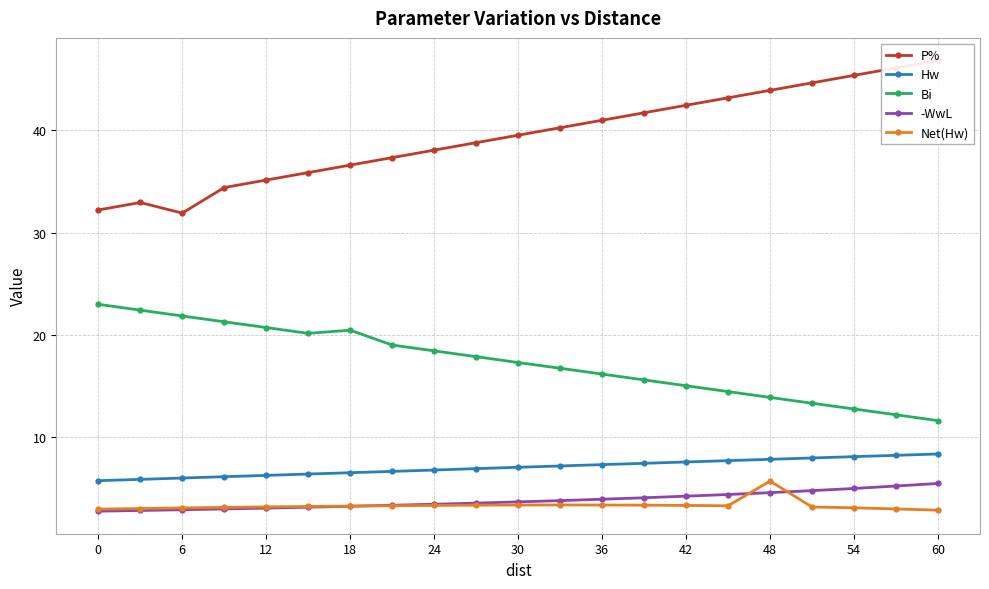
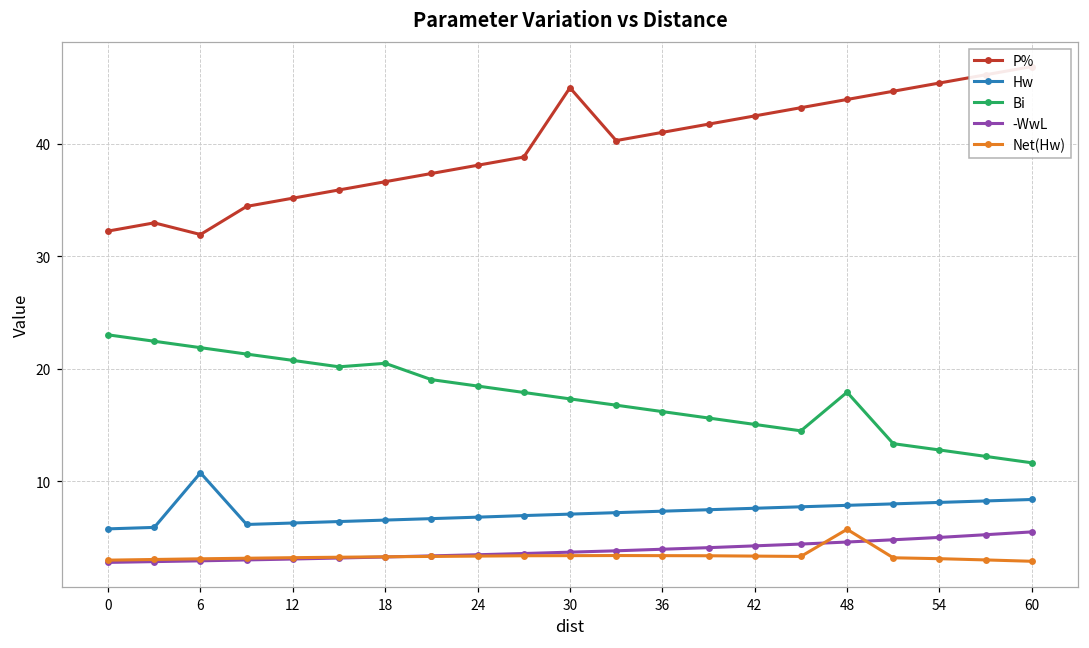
  {
    "P%": {
      "0": 32.2,
      "6": 31.9,
      "12": 35.1,
      "18": 36.6,
      "24": 38.1,
-     "30": 39.5,
+     "30": 45.0,
      "36": 41.0,
      "42": 42.5,
      "48": 43.9,
      "54": 45.4
    },
    "Hw": {
      "0": 5.8,
-     "6": 6.0,
+     "6": 10.7,
      "12": 6.3,
      "18": 6.5,
      "24": 6.8,
      "30": 7.1,
      "36": 7.3,
      "42": 7.6,
      "48": 7.9,
      "54": 8.1,
      "60": 8.4
    },
    "Bi": {
      "0": 23.0,
      "6": 21.9,
      "12": 20.7,
      "18": 20.5,
      "24": 18.5,
      "30": 17.3,
      "36": 16.2,
      "42": 15.0,
-     "48": 13.9,
+     "48": 17.9,
      "54": 12.8,
      "60": 11.6
    },
    "-WwL": {
      "30": 3.7,
      "36": 4.0,
      "42": 4.3,
      "48": 4.6,
      "54": 5.0,
      "60": 5.5
    },
    "Net(Hw)": {
      "30": 3.4,
      "36": 3.4,
      "42": 3.3,
      "48": 5.7,
      "54": 3.1,
      "60": 2.9
    }
  }
